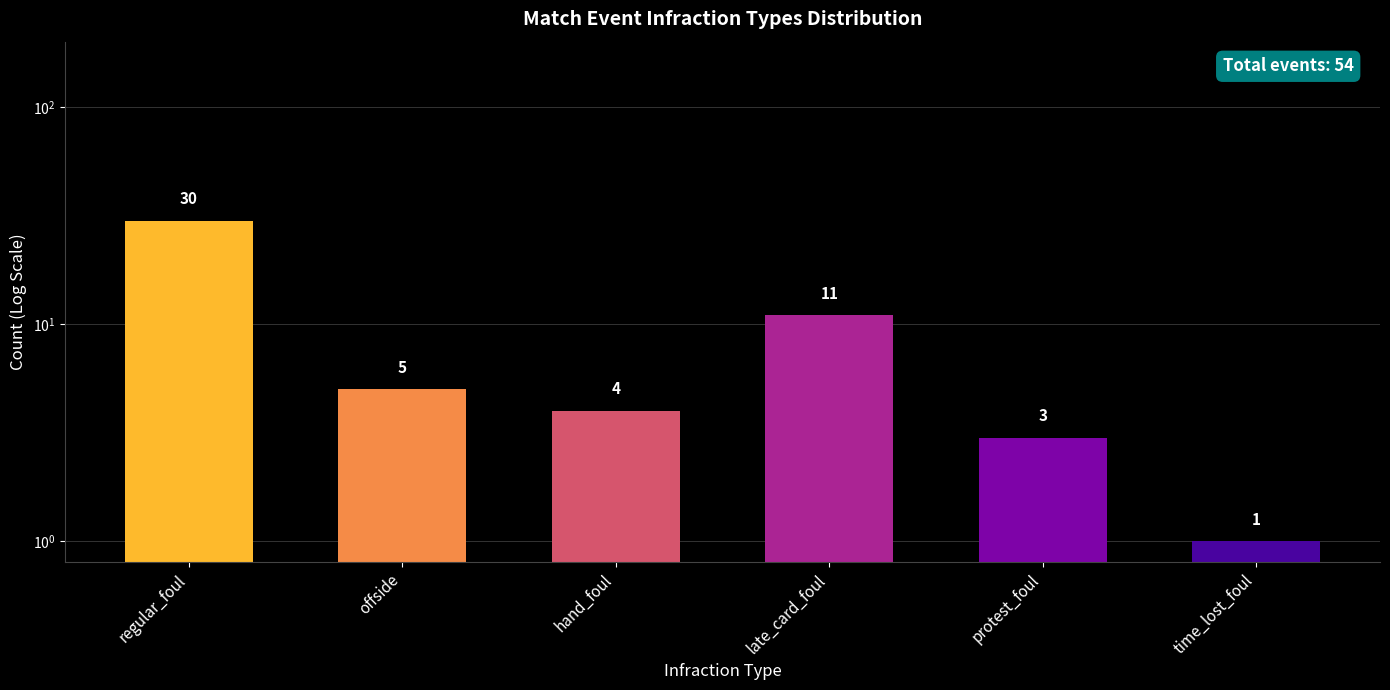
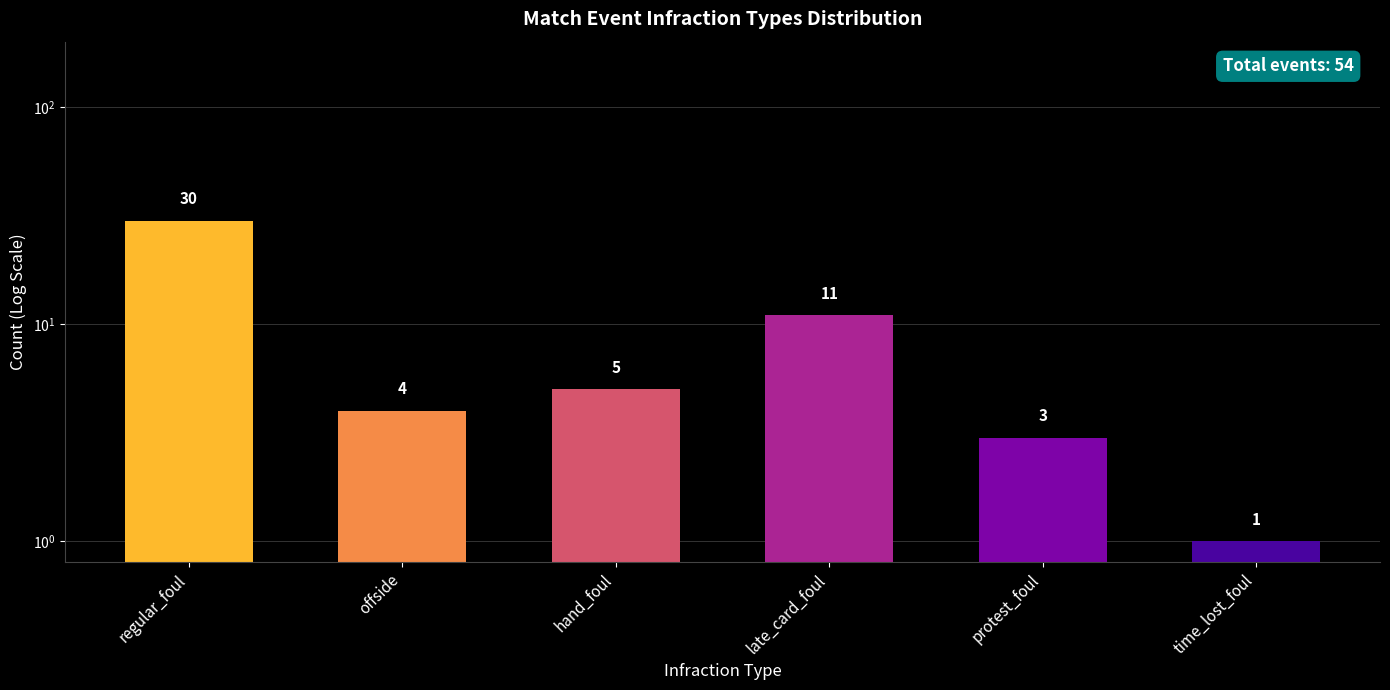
  {
    "regular_foul": 30,
-   "offside": 5,
-   "hand_foul": 4,
+   "offside": 4,
+   "hand_foul": 5,
    "late_card_foul": 11,
    "protest_foul": 3,
    "time_lost_foul": 1
  }
